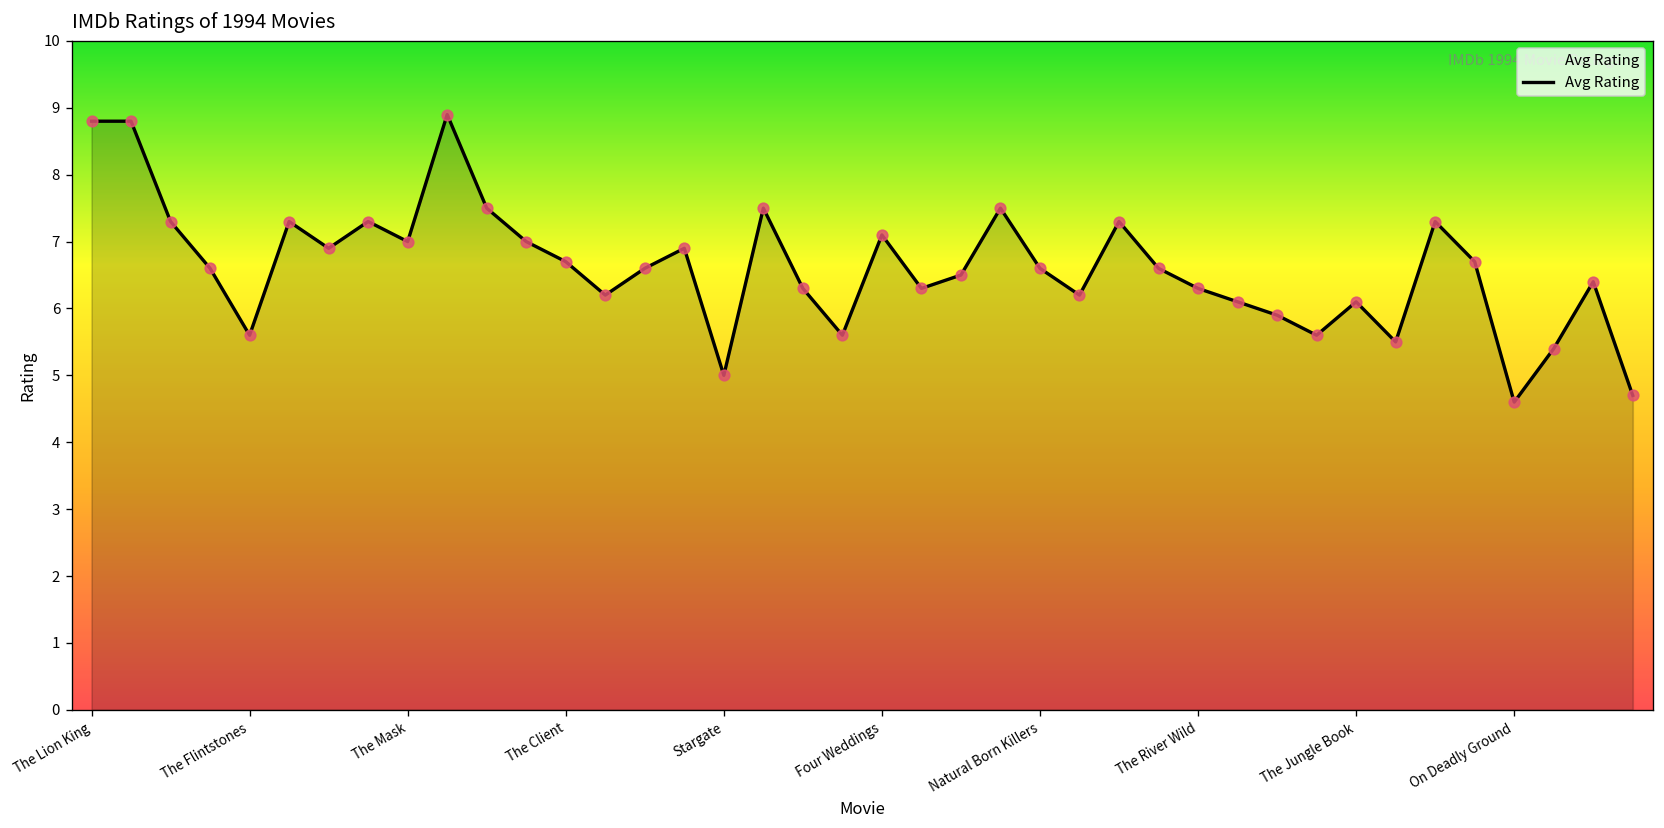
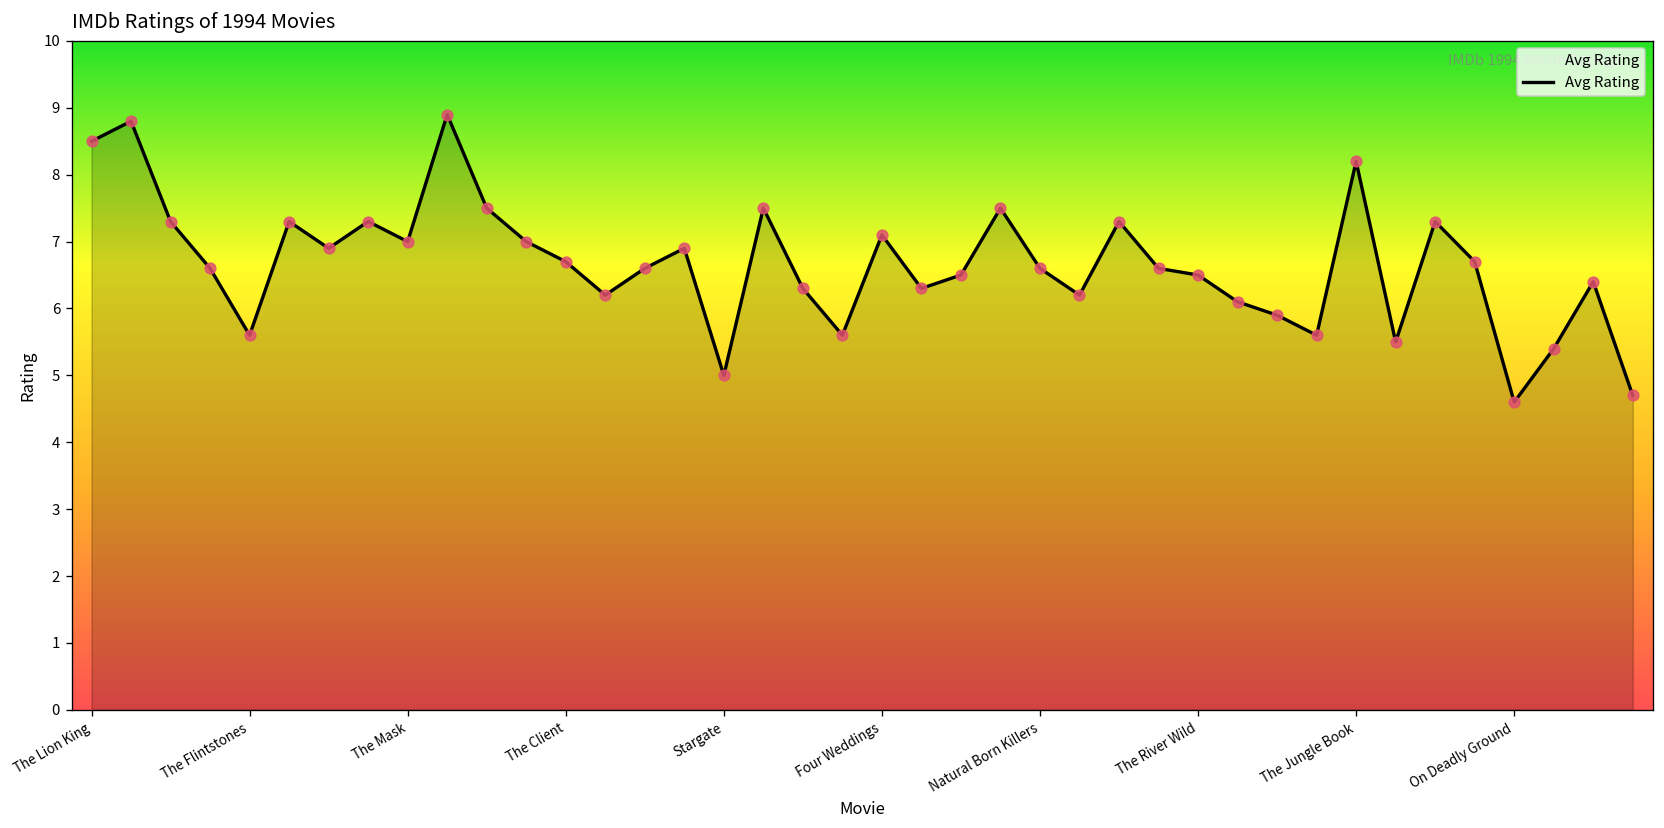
  {
-   "The Lion King": 8.8,
+   "The Lion King": 8.5,
    "The Flintstones": 5.6,
    "The Mask": 7.0,
    "The Client": 6.7,
    "Stargate": 5.0,
    "Four Weddings": 7.1,
    "Natural Born Killers": 6.6,
-   "The River Wild": 6.3,
-   "The Jungle Book": 6.1,
+   "The River Wild": 6.5,
+   "The Jungle Book": 8.2,
    "On Deadly Ground": 4.6
  }
